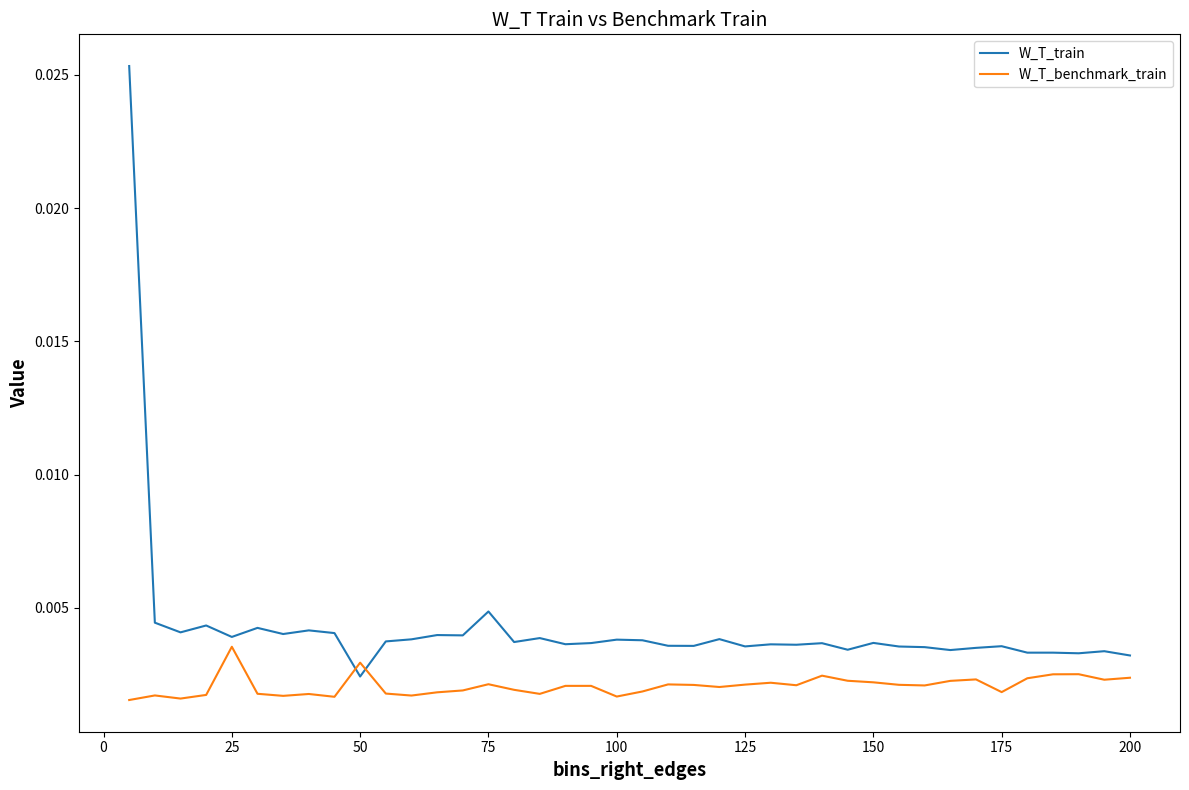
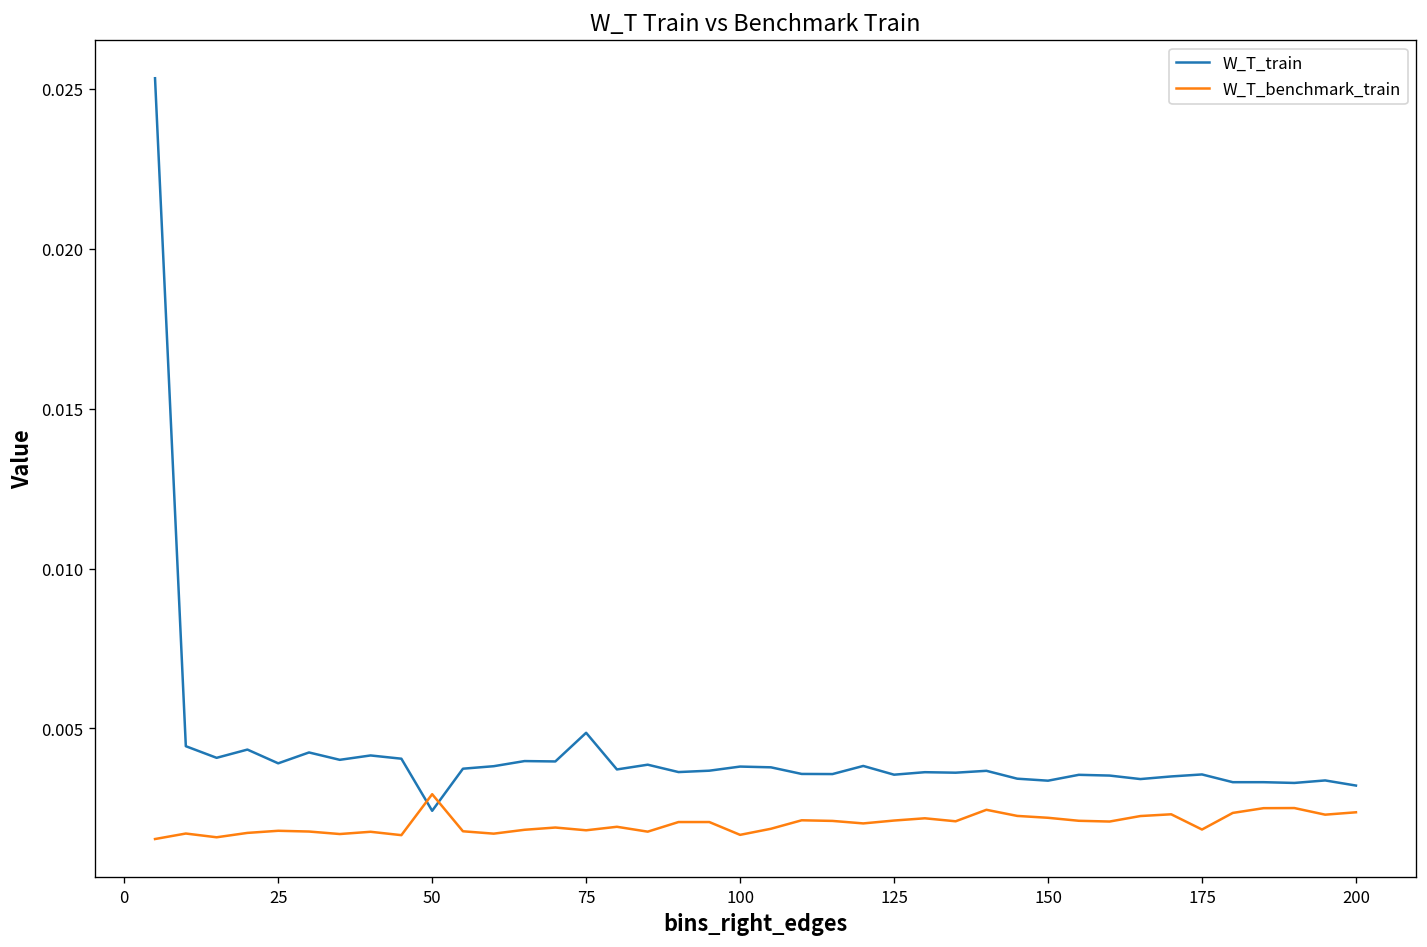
  {
    "W_T_train": {
      "25": 0.0039,
      "50": 0.0024,
      "75": 0.0049,
      "100": 0.0038,
      "125": 0.0036,
-     "150": 0.0037,
+     "150": 0.0034,
      "175": 0.0036,
      "200": 0.0032
    },
    "W_T_benchmark_train": {
-     "25": 0.0035,
+     "25": 0.0018,
      "50": 0.0029,
-     "75": 0.0021,
+     "75": 0.0018,
      "100": 0.0017,
      "125": 0.0021,
      "150": 0.0022,
      "175": 0.0018,
      "200": 0.0024
    }
  }
